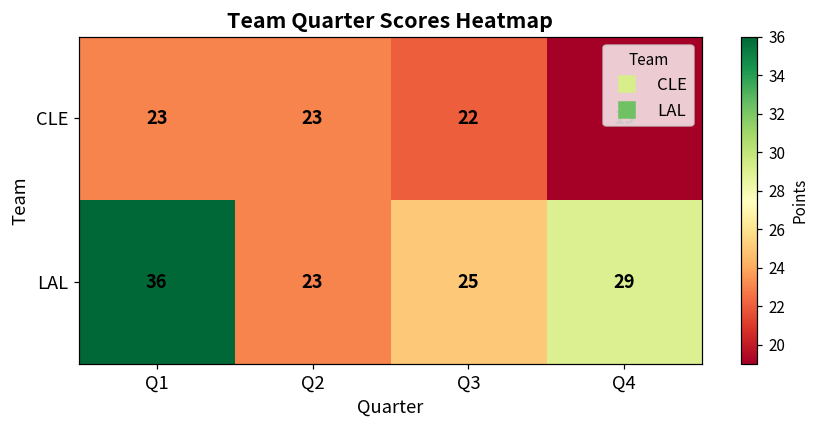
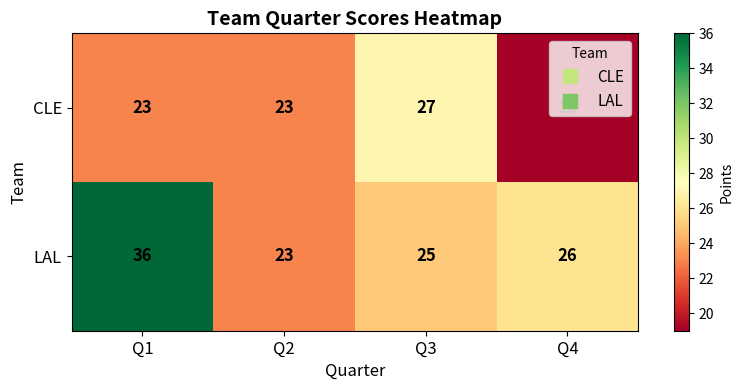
  {
    "CLE": {
      "Q1": 23,
      "Q2": 23,
-     "Q3": 22
+     "Q3": 27
    },
    "LAL": {
      "Q1": 36,
      "Q2": 23,
      "Q3": 25,
-     "Q4": 29
+     "Q4": 26
    }
  }
